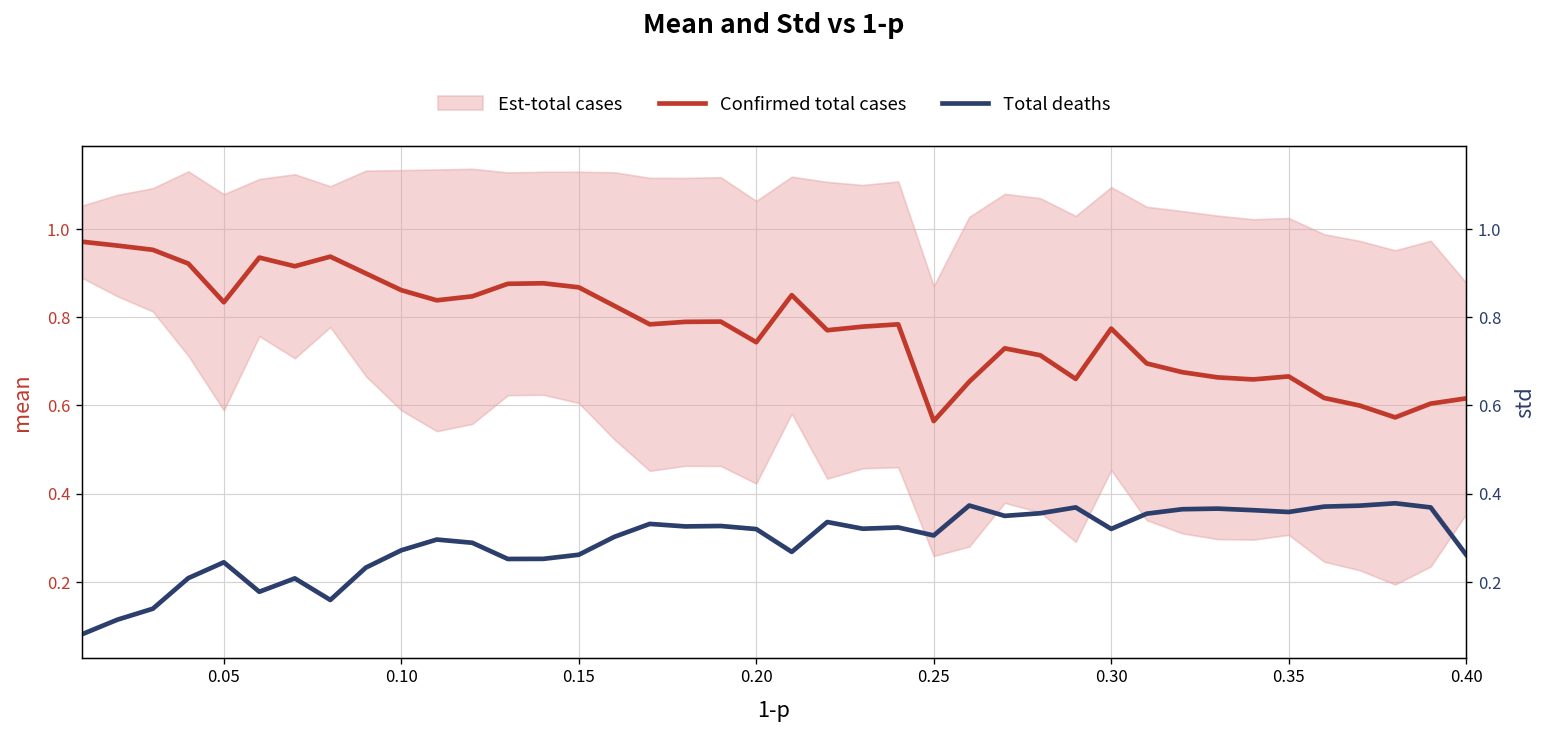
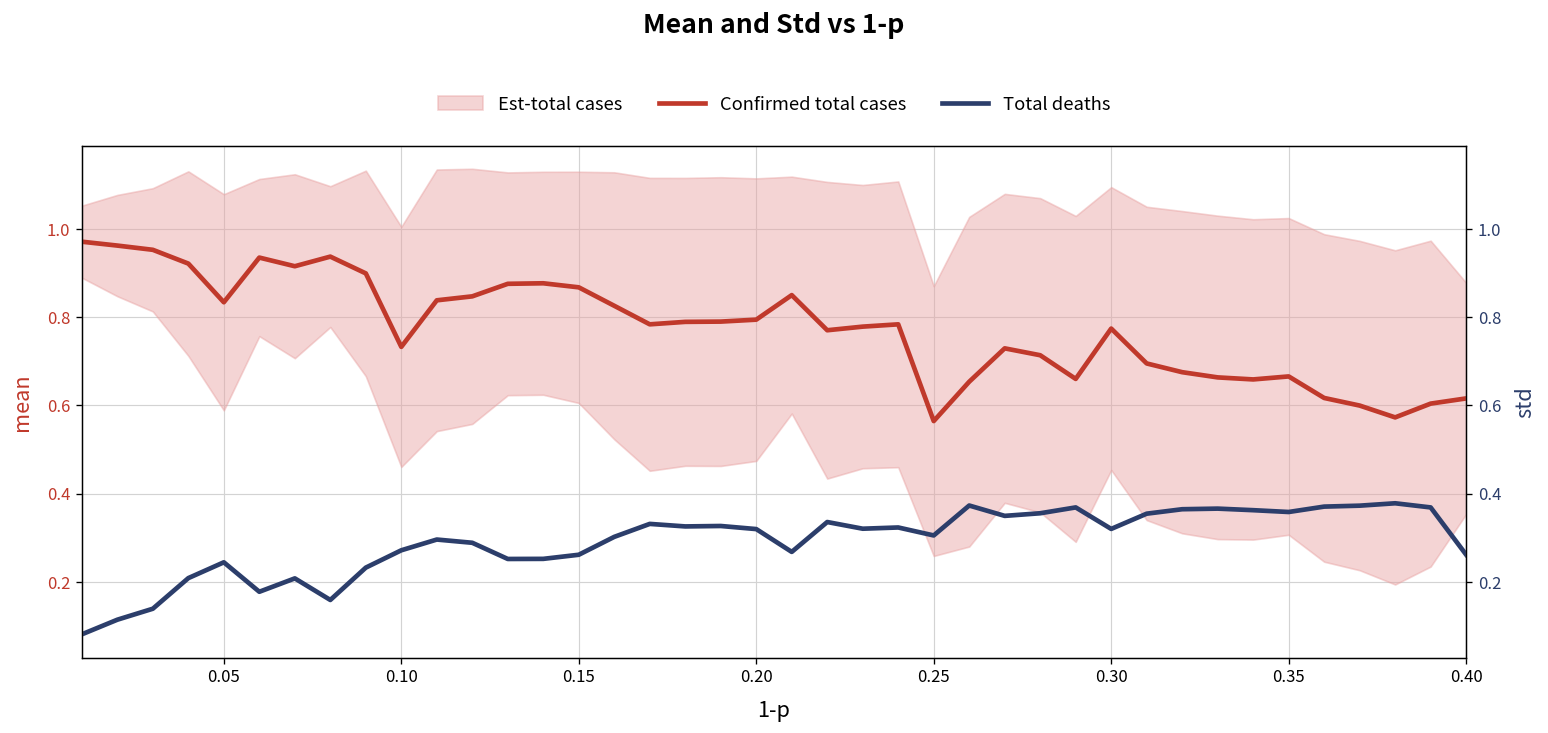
  {
    "Confirmed total cases": {
      "0.05": 0.83,
-     "0.10": 0.86,
+     "0.10": 0.73,
      "0.15": 0.87,
-     "0.20": 0.74,
+     "0.20": 0.79,
      "0.25": 0.56,
      "0.30": 0.77,
      "0.35": 0.67,
      "0.40": 0.62
    },
    "Total deaths": {
      "0.05": 0.24,
      "0.10": 0.27,
      "0.15": 0.26,
      "0.20": 0.32,
      "0.25": 0.31,
      "0.30": 0.32,
      "0.35": 0.36,
      "0.40": 0.26
    }
  }
